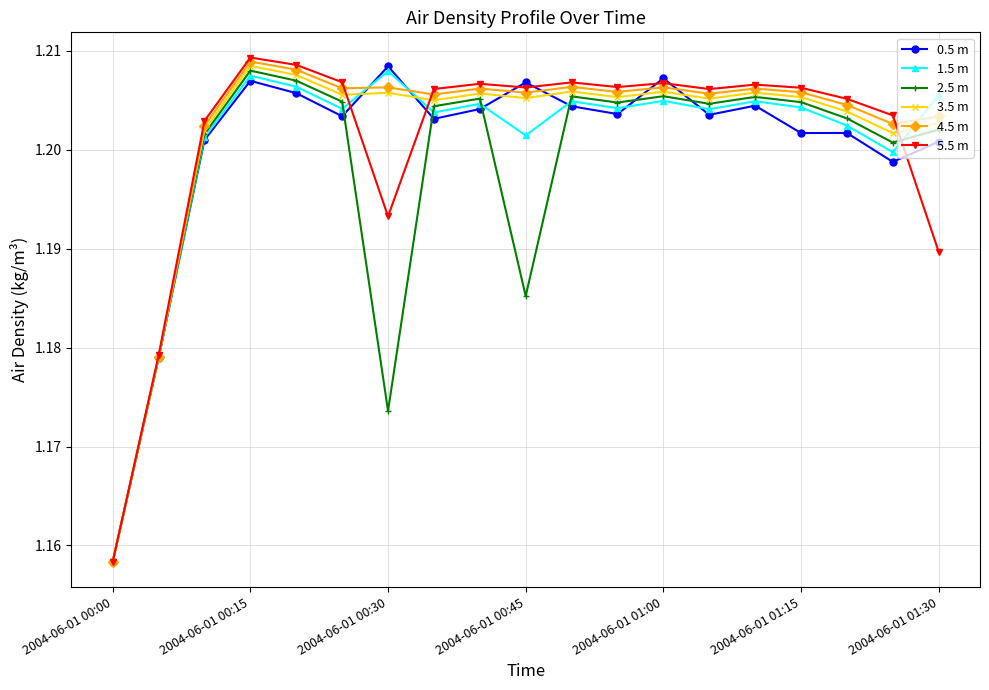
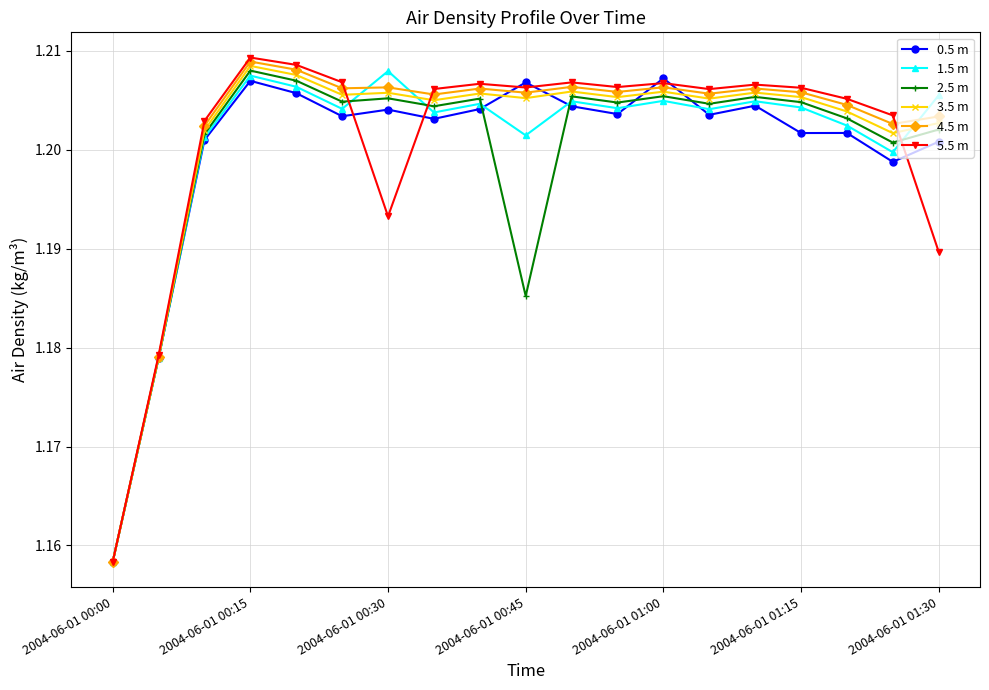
  {
    "0.5 m": {
      "2004-06-01 00:15": 1.207,
-     "2004-06-01 00:30": 1.208,
+     "2004-06-01 00:30": 1.204,
      "2004-06-01 00:45": 1.207,
      "2004-06-01 01:00": 1.207,
      "2004-06-01 01:15": 1.202
    },
    "1.5 m": {
      "2004-06-01 00:15": 1.207,
      "2004-06-01 00:30": 1.208,
      "2004-06-01 00:45": 1.201,
      "2004-06-01 01:00": 1.205,
      "2004-06-01 01:15": 1.204
    },
    "2.5 m": {
      "2004-06-01 00:15": 1.208,
-     "2004-06-01 00:30": 1.174,
+     "2004-06-01 00:30": 1.205,
      "2004-06-01 00:45": 1.185,
      "2004-06-01 01:00": 1.205,
      "2004-06-01 01:15": 1.205
    },
    "5.5 m": {
      "2004-06-01 00:15": 1.209,
      "2004-06-01 00:30": 1.193,
      "2004-06-01 00:45": 1.206,
      "2004-06-01 01:00": 1.207,
      "2004-06-01 01:15": 1.206,
      "2004-06-01 01:30": 1.190
    }
  }
